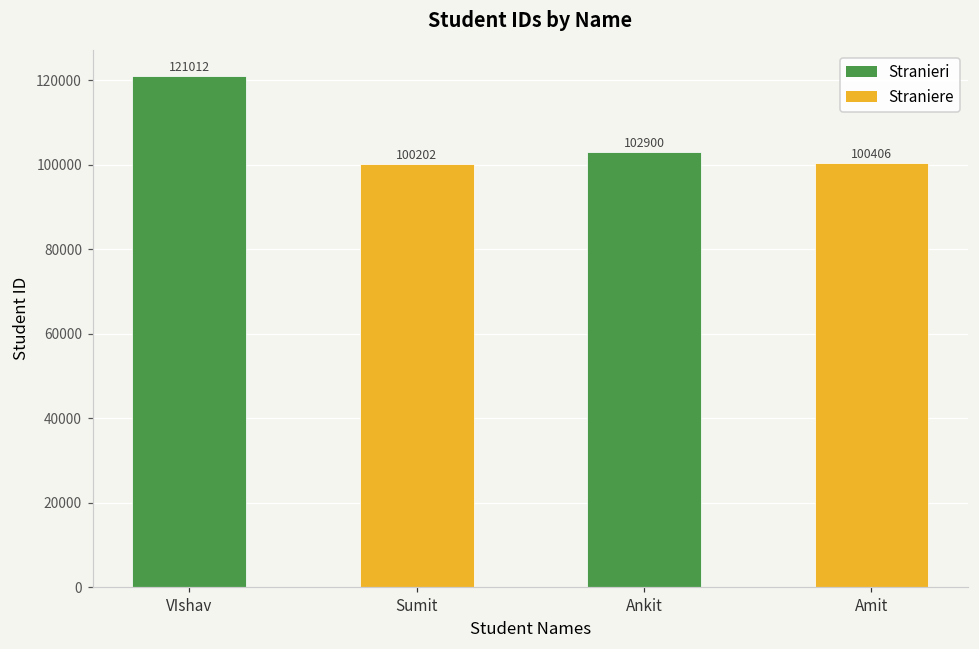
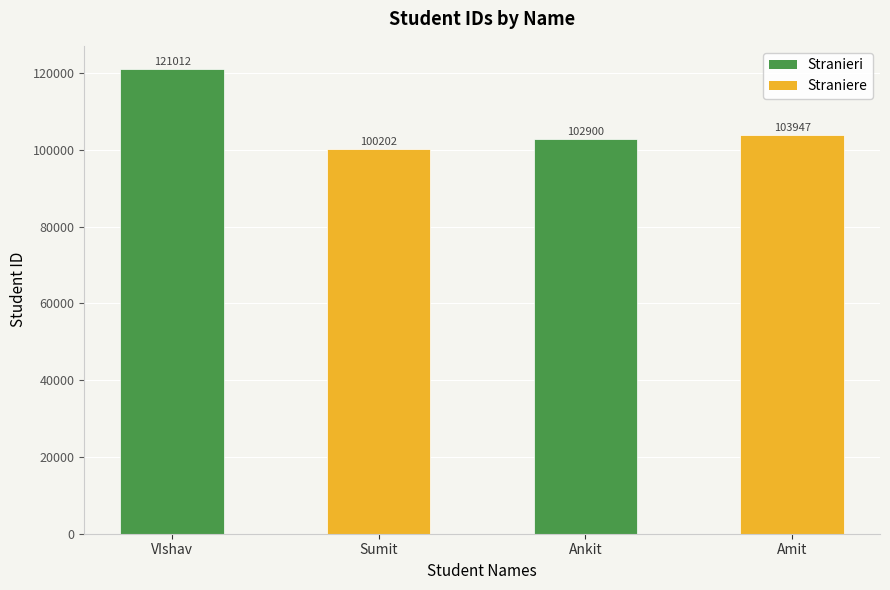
  {
    "VIshav": 121012,
    "Sumit": 100202,
    "Ankit": 102900,
-   "Amit": 100406
+   "Amit": 103947
  }
